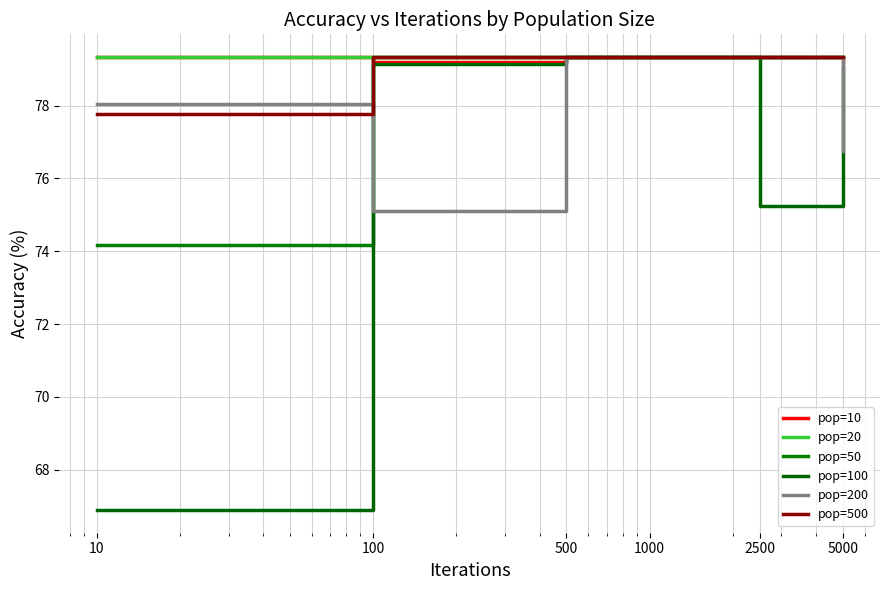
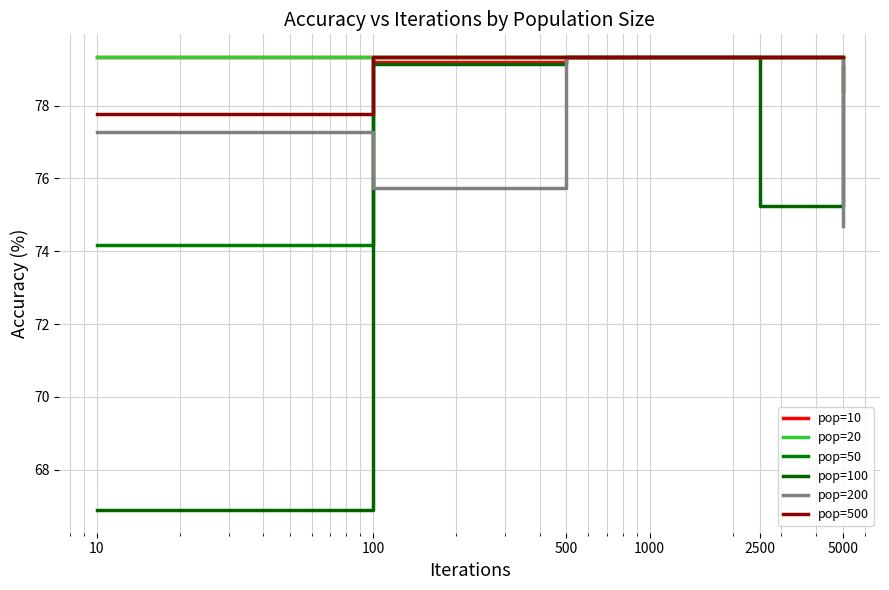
  {
    "pop=10": {
      "100": 79.2,
-     "5000": 79.2
+     "5000": 78.4
    },
    "pop=200": {
-     "10": 78.0,
-     "100": 75.1,
-     "5000": 76.8
+     "10": 77.3,
+     "100": 75.7,
+     "5000": 74.7
    },
    "pop=500": {
      "10": 77.8
    }
  }
